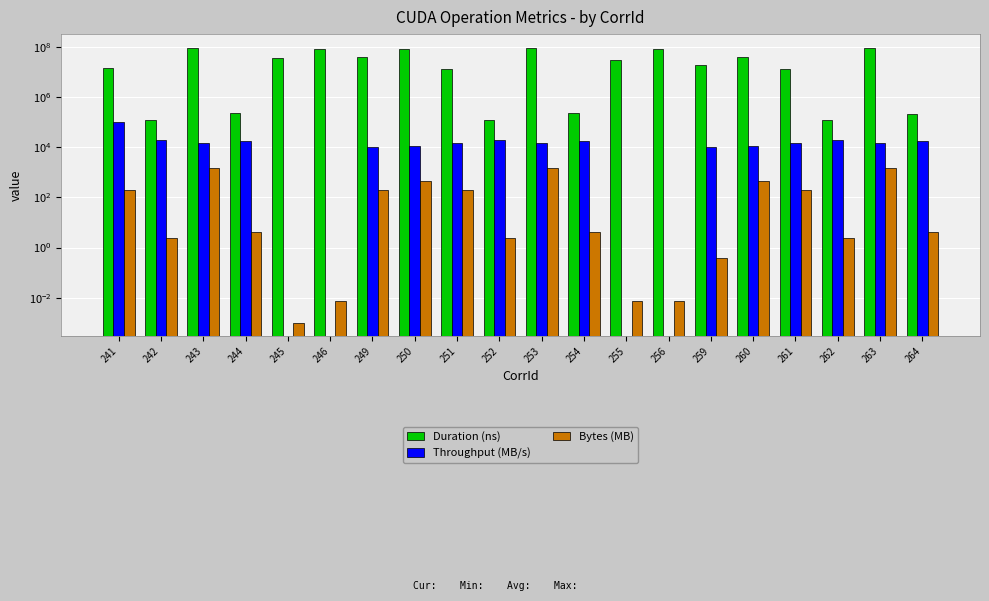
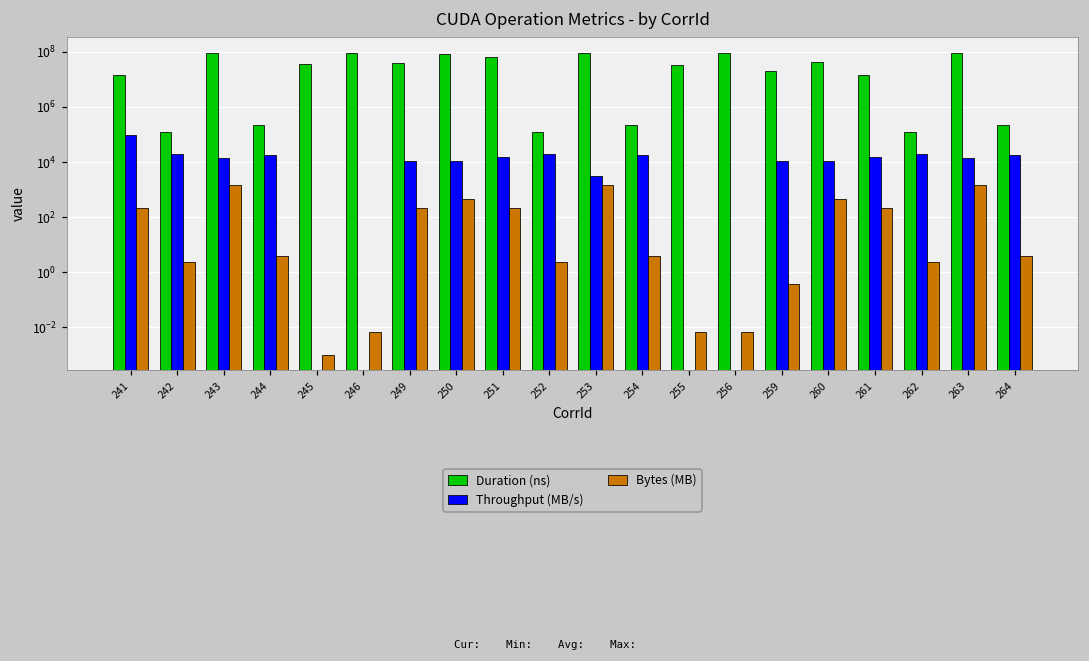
  {
    "Duration (ns)": {
      "241": 10000000,
      "242": 100000,
      "243": 90000000,
      "244": 200000,
      "245": 40000000,
      "246": 90000000,
      "249": 40000000,
      "250": 80000000,
-     "251": 10000000,
+     "251": 60000000,
      "252": 100000,
      "253": 90000000,
      "254": 200000,
      "255": 30000000,
      "256": 90000000,
      "259": 20000000,
      "260": 40000000,
      "261": 10000000,
      "262": 100000,
      "263": 90000000,
      "264": 200000
    },
    "Throughput (MB/s)": {
      "241": 100000,
      "242": 20000,
      "243": 10000,
      "244": 20000,
      "249": 11000,
      "250": 10000,
      "251": 10000,
      "252": 20000,
-     "253": 10000,
+     "253": 3000,
      "254": 20000,
      "259": 11000,
      "260": 10000,
      "261": 10000,
      "262": 20000,
      "263": 10000,
      "264": 20000
    },
    "Bytes (MB)": {
      "241": 200,
      "242": 2,
      "243": 1000,
      "244": 4,
      "245": 0.0010,
      "246": 0.007,
      "249": 200,
      "250": 500,
      "251": 200,
      "252": 2,
      "253": 1000,
      "254": 4,
      "255": 0.007,
      "256": 0.007,
      "259": 0.4,
      "260": 500,
      "261": 200,
      "262": 2,
      "263": 1000,
      "264": 4
    }
  }
